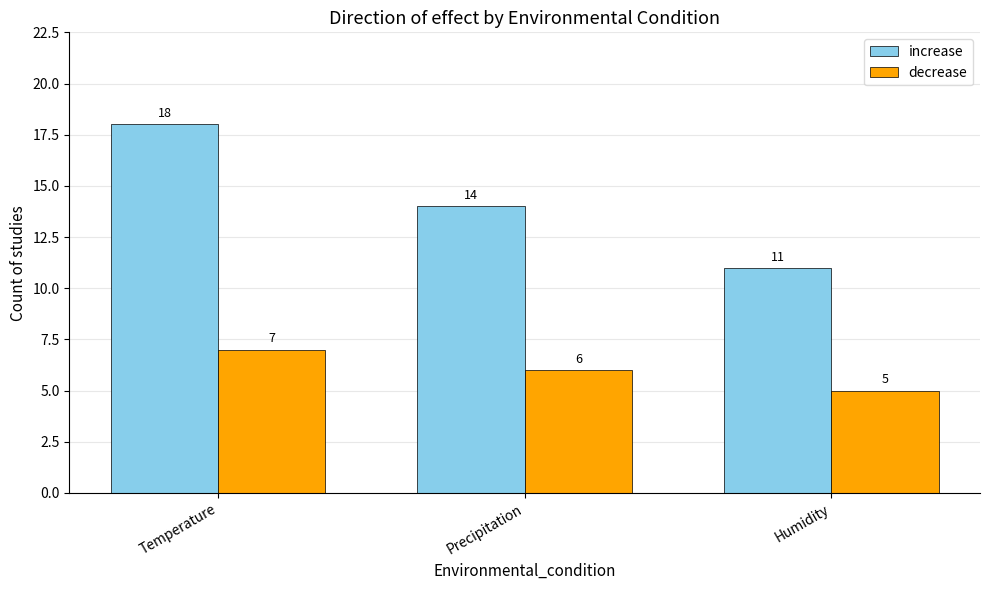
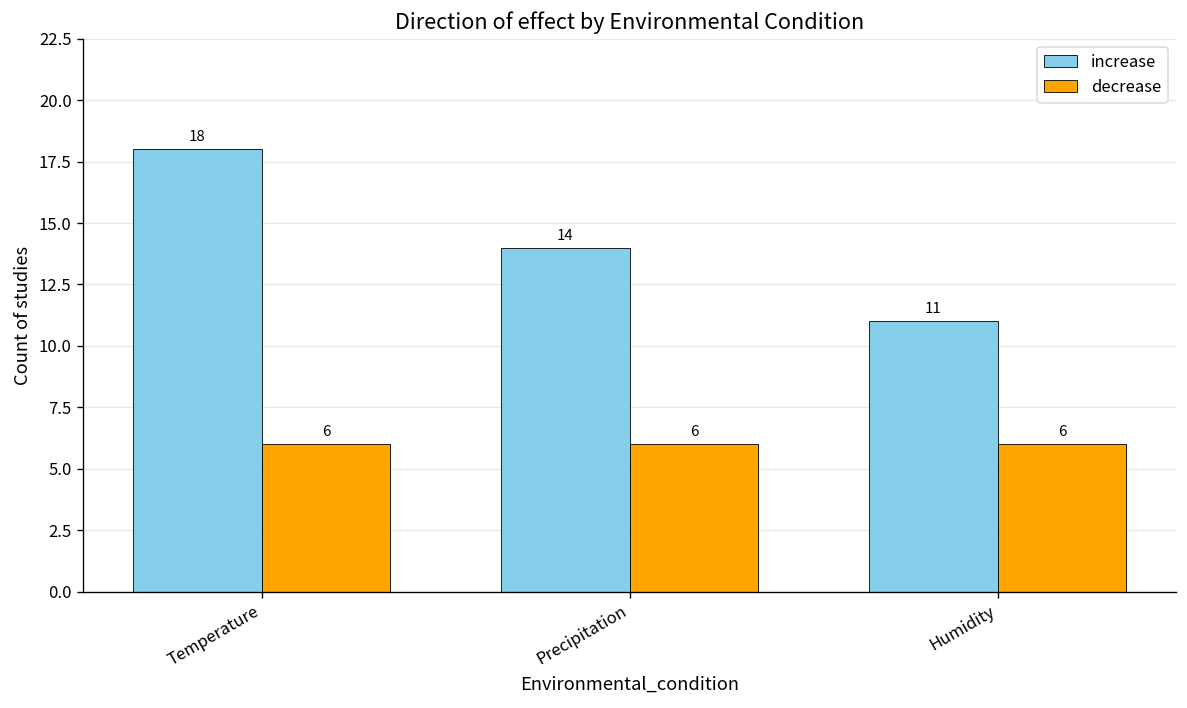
  {
    "increase": {
      "Temperature": 18,
      "Precipitation": 14,
      "Humidity": 11
    },
    "decrease": {
-     "Temperature": 7,
+     "Temperature": 6,
      "Precipitation": 6,
-     "Humidity": 5
+     "Humidity": 6
    }
  }
